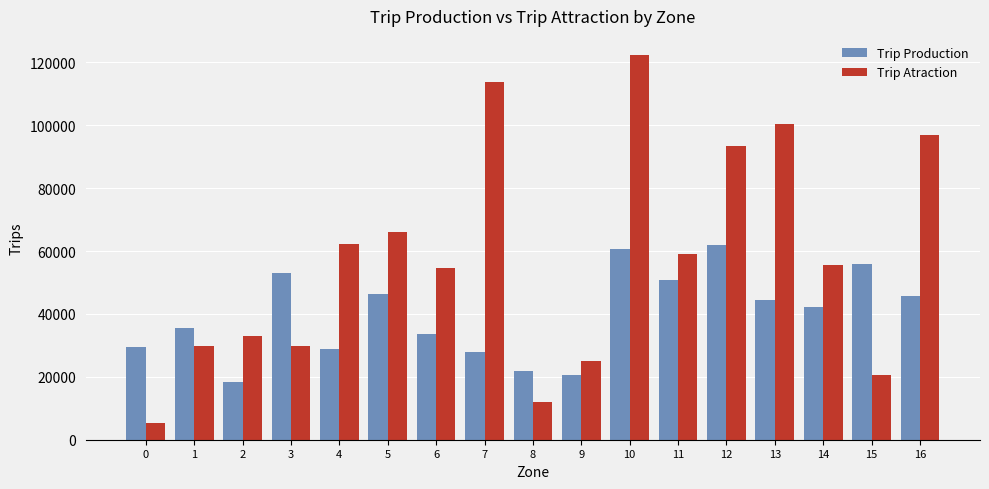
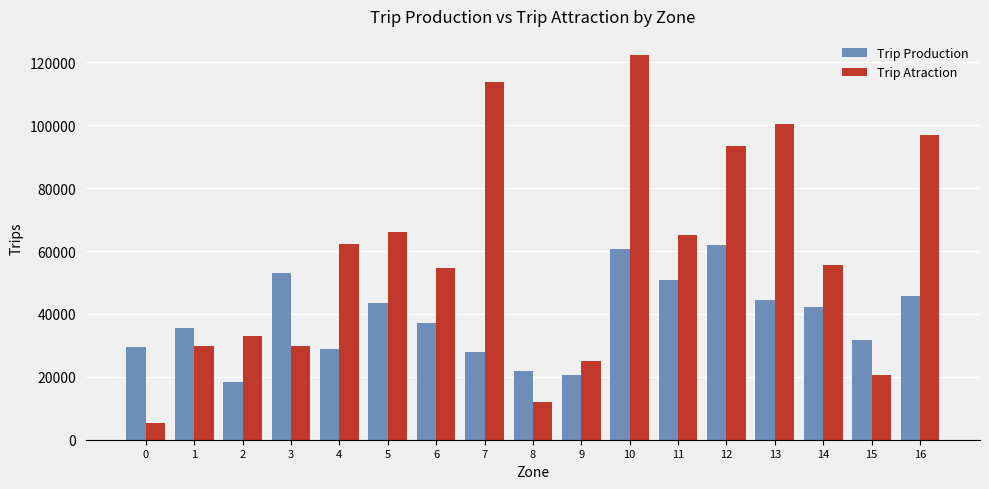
  {
    "Trip Production": {
      "0": 30000,
      "1": 36000,
      "2": 18000,
      "3": 53000,
      "4": 29000,
-     "5": 46000,
-     "6": 34000,
+     "5": 44000,
+     "6": 37000,
      "7": 28000,
      "8": 22000,
      "9": 21000,
      "10": 61000,
      "11": 51000,
      "12": 62000,
      "13": 45000,
      "14": 42000,
-     "15": 56000,
+     "15": 32000,
      "16": 46000
    },
    "Trip Atraction": {
      "0": 5000,
      "1": 30000,
      "2": 33000,
      "3": 30000,
      "4": 62000,
      "5": 66000,
      "6": 55000,
      "7": 114000,
      "8": 12000,
      "9": 25000,
      "10": 122000,
-     "11": 59000,
+     "11": 65000,
      "12": 93000,
      "13": 101000,
      "14": 56000,
      "15": 20000,
      "16": 97000
    }
  }
